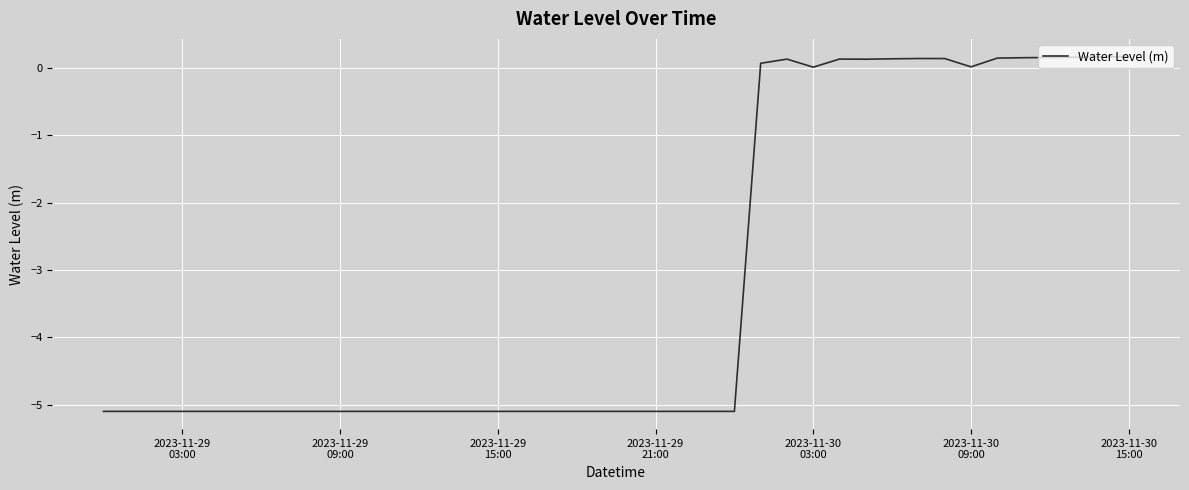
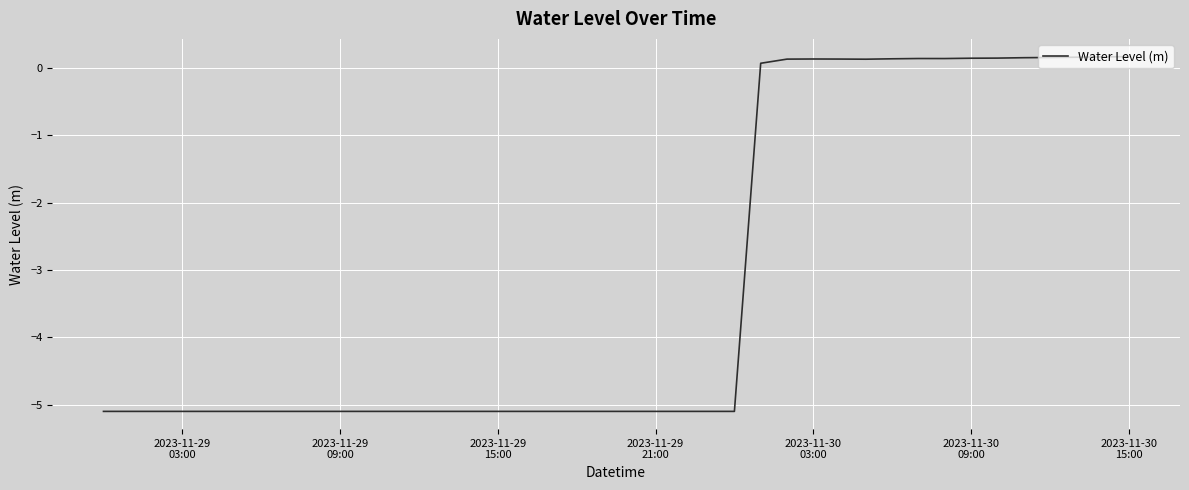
  {
    "2023-11-29 03:00": -5.1,
    "2023-11-29 09:00": -5.1,
    "2023-11-29 15:00": -5.1,
    "2023-11-29 21:00": -5.1,
-   "2023-11-30 03:00": 0.0,
-   "2023-11-30 09:00": 0.0
+   "2023-11-30 03:00": 0.1,
+   "2023-11-30 09:00": 0.1
  }
